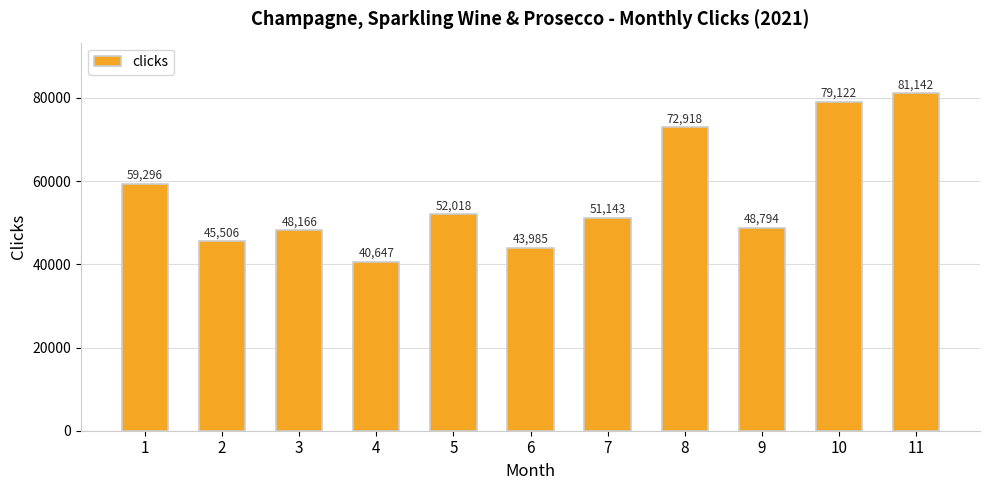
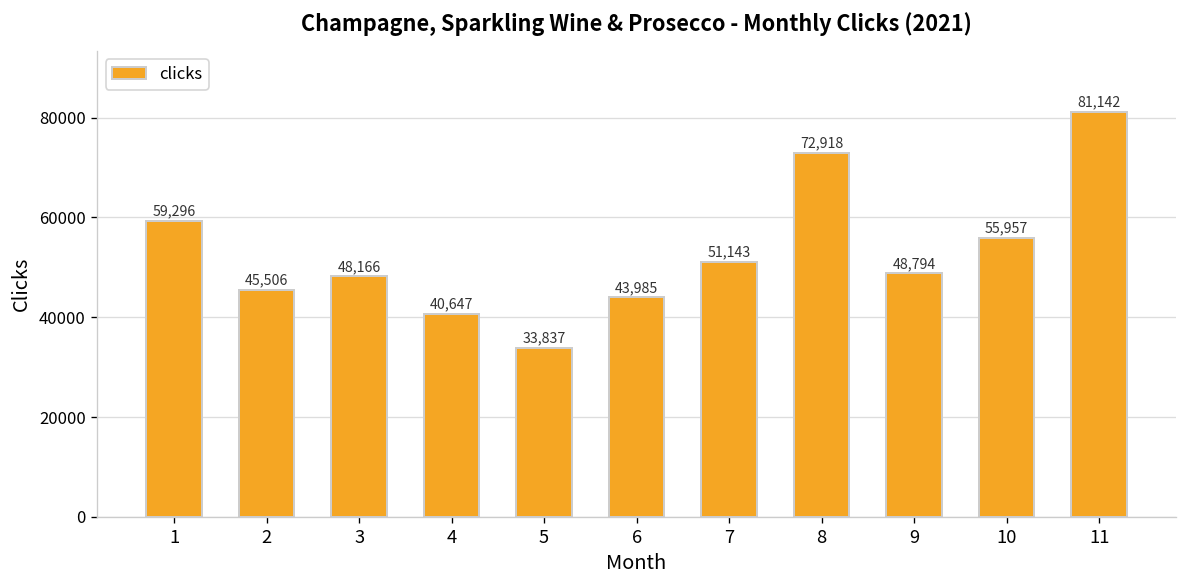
  {
    "1": "59,296",
    "2": "45,506",
    "3": "48,166",
    "4": "40,647",
-   "5": "52,018",
+   "5": "33,837",
    "6": "43,985",
    "7": "51,143",
    "8": "72,918",
    "9": "48,794",
-   "10": "79,122",
+   "10": "55,957",
    "11": "81,142"
  }
